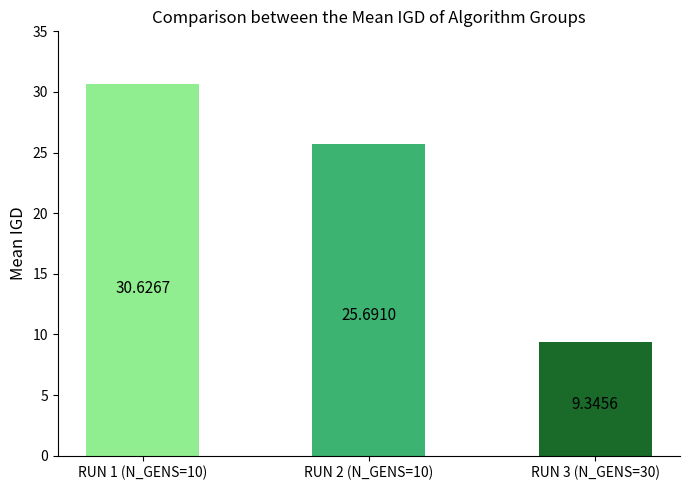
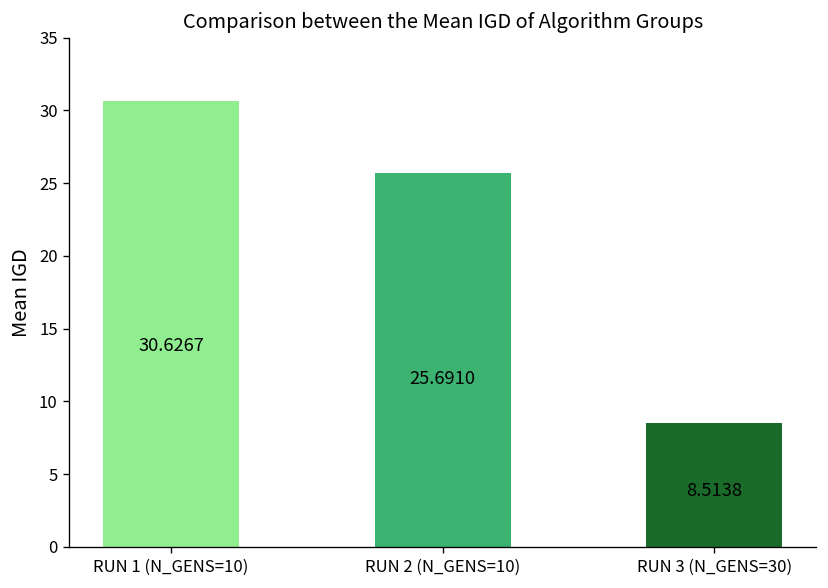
  {
    "RUN 1 (N_GENS=10)": 30.6267,
    "RUN 2 (N_GENS=10)": 25.6910,
-   "RUN 3 (N_GENS=30)": 9.3456
+   "RUN 3 (N_GENS=30)": 8.5138
  }
